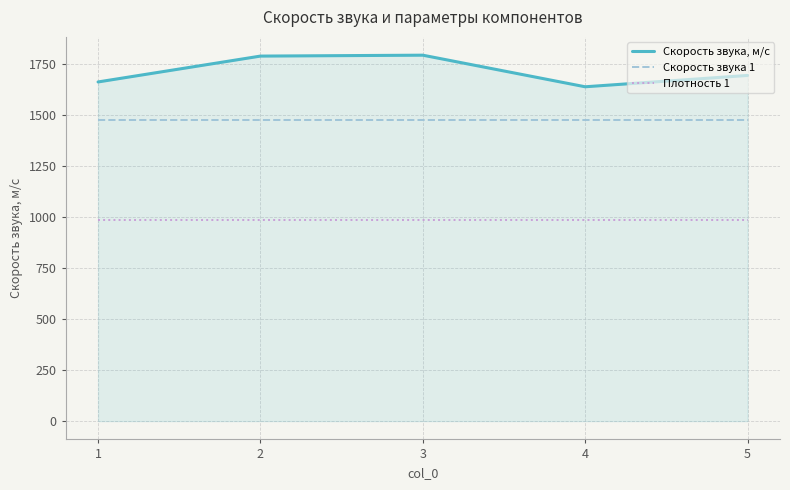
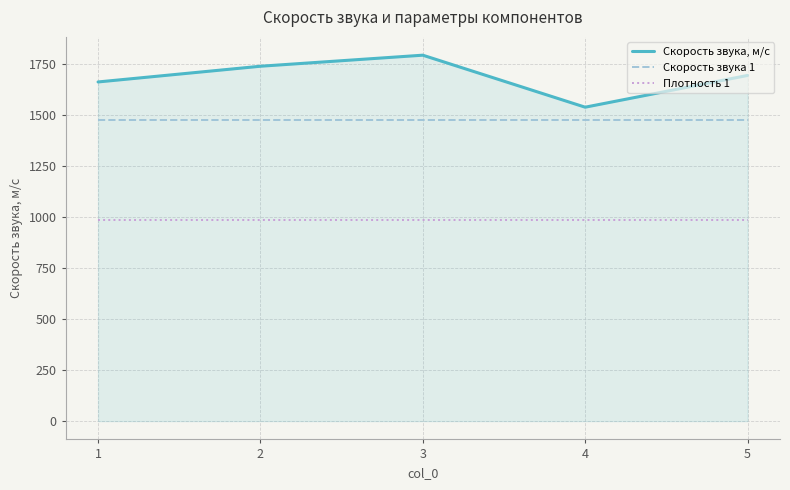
  {
    "Скорость звука, м/с": {
      "1": 1660,
-     "2": 1790,
+     "2": 1740,
      "3": 1790,
-     "4": 1640
+     "4": 1540
    }
  }
